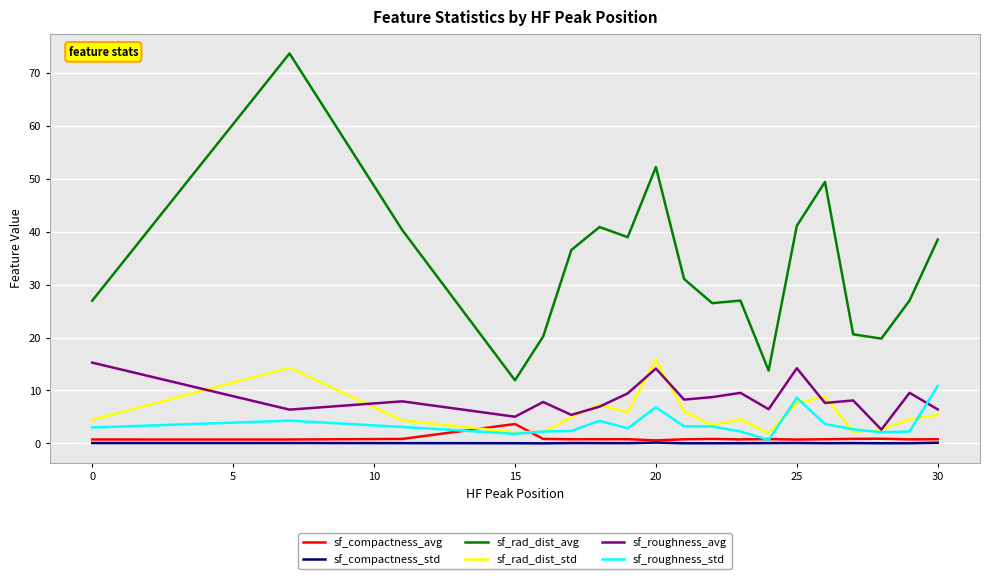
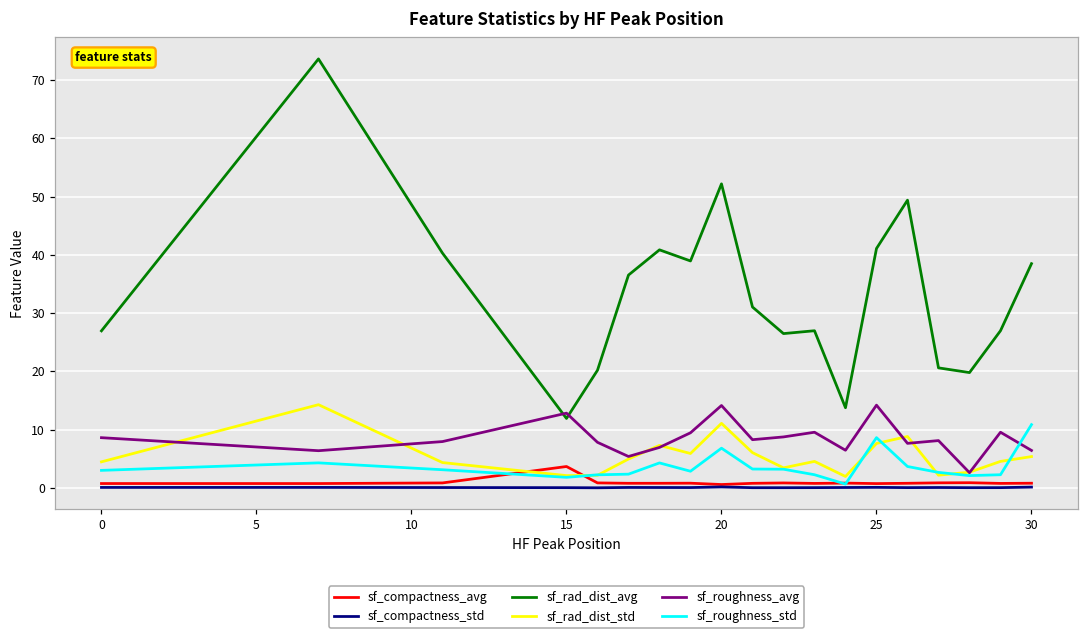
  {
    "sf_compactness_avg": {
      "0": 1,
      "15": 4,
      "25": 1,
      "30": 1
    },
    "sf_compactness_std": {
      "0": 0,
      "15": 0,
      "25": 0,
      "30": 0
    },
    "sf_rad_dist_avg": {
      "0": 27,
      "15": 12,
      "20": 52,
      "25": 41,
      "30": 38
    },
    "sf_rad_dist_std": {
      "0": 4,
-     "20": 16,
+     "20": 11,
      "25": 8,
      "30": 5
    },
    "sf_roughness_avg": {
-     "0": 15,
-     "15": 5,
+     "0": 9,
+     "15": 13,
      "20": 14,
      "25": 14,
      "30": 6
    },
    "sf_roughness_std": {
      "0": 3,
      "20": 7,
      "25": 9,
      "30": 11
    }
  }
